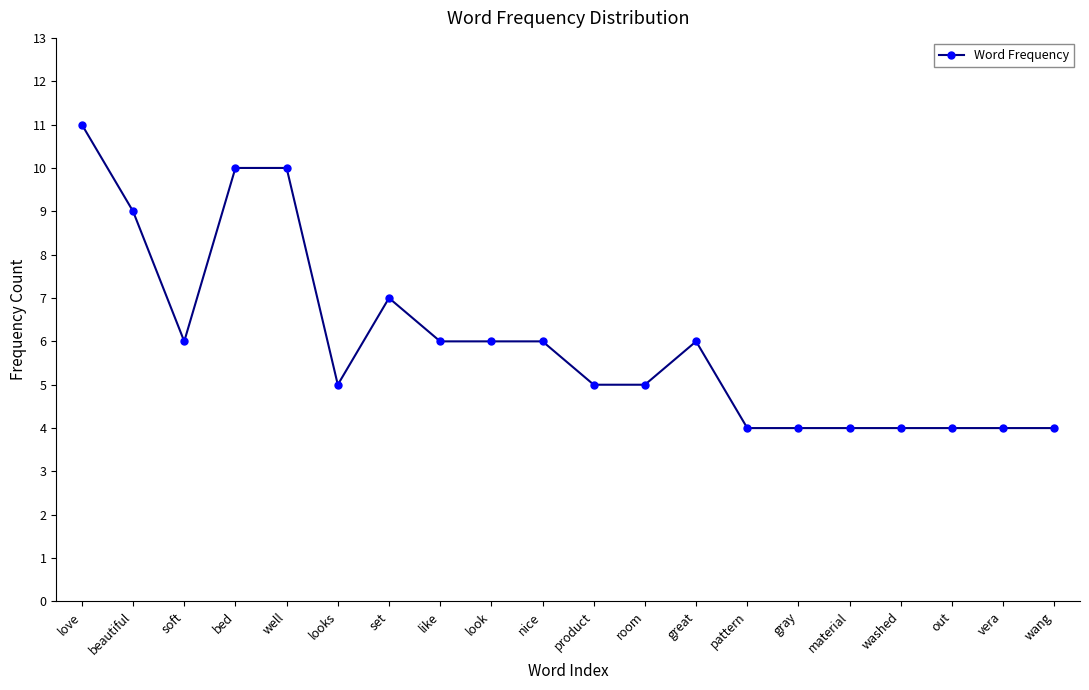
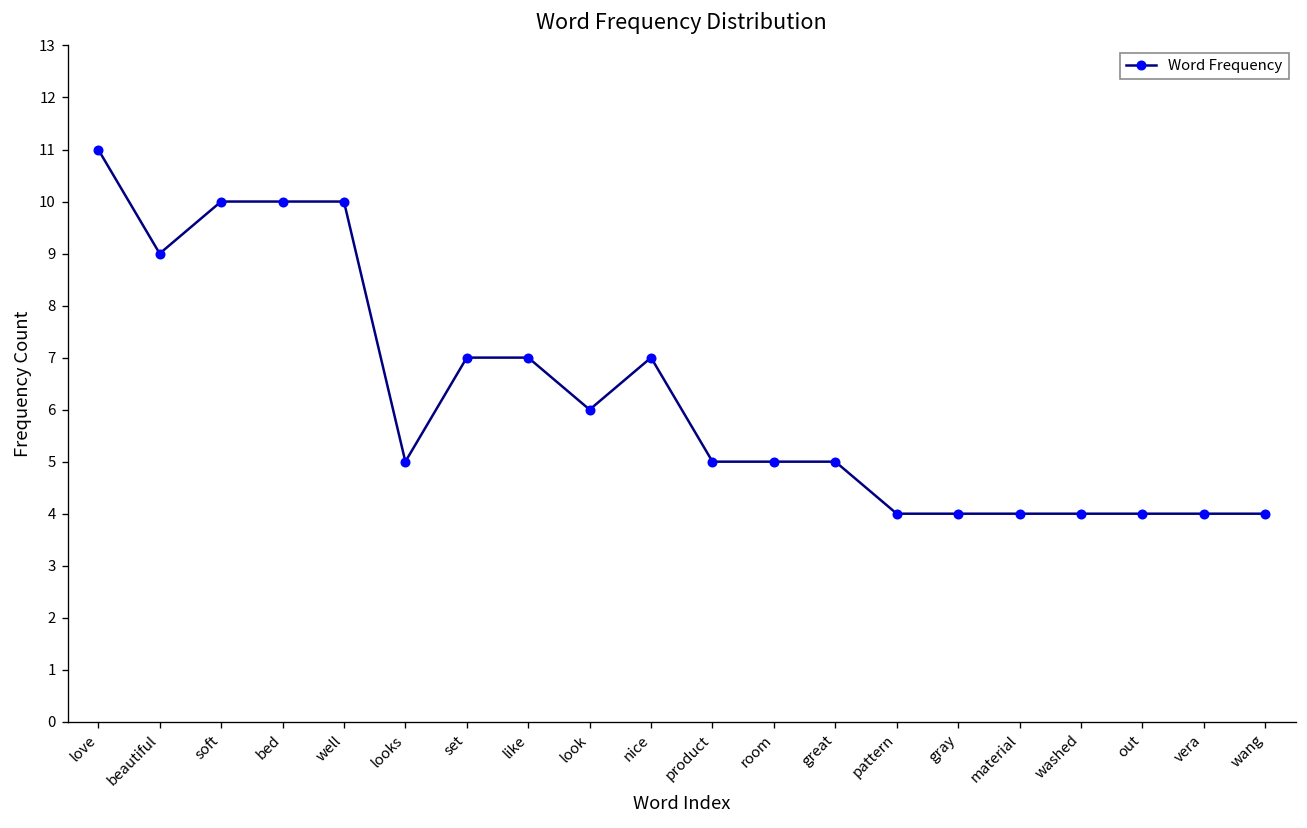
  {
    "love": 11,
    "beautiful": 9,
-   "soft": 6,
+   "soft": 10,
    "bed": 10,
    "well": 10,
    "looks": 5,
    "set": 7,
-   "like": 6,
+   "like": 7,
    "look": 6,
-   "nice": 6,
+   "nice": 7,
    "product": 5,
    "room": 5,
-   "great": 6,
+   "great": 5,
    "pattern": 4,
    "gray": 4,
    "material": 4,
    "washed": 4,
    "out": 4,
    "vera": 4,
    "wang": 4
  }
